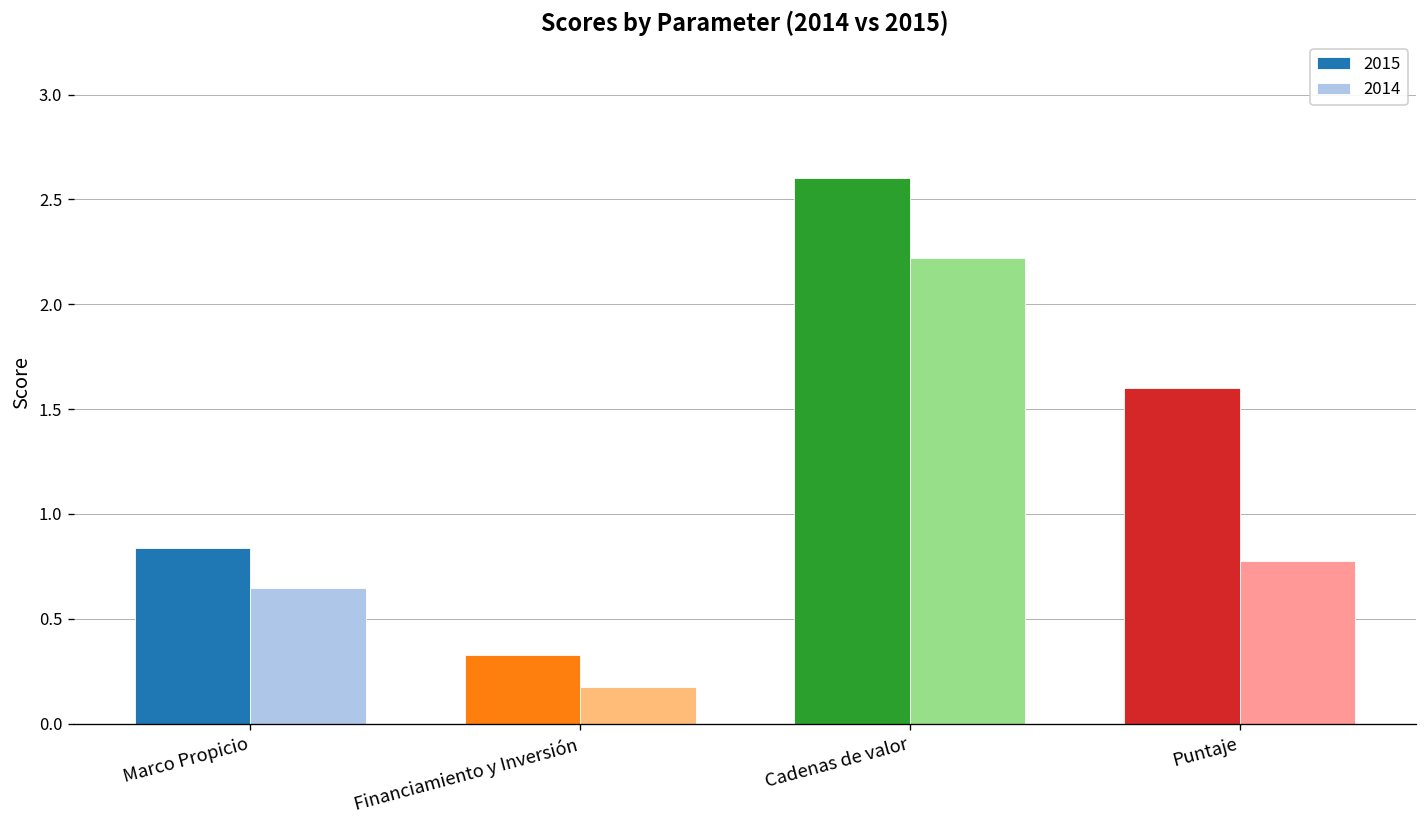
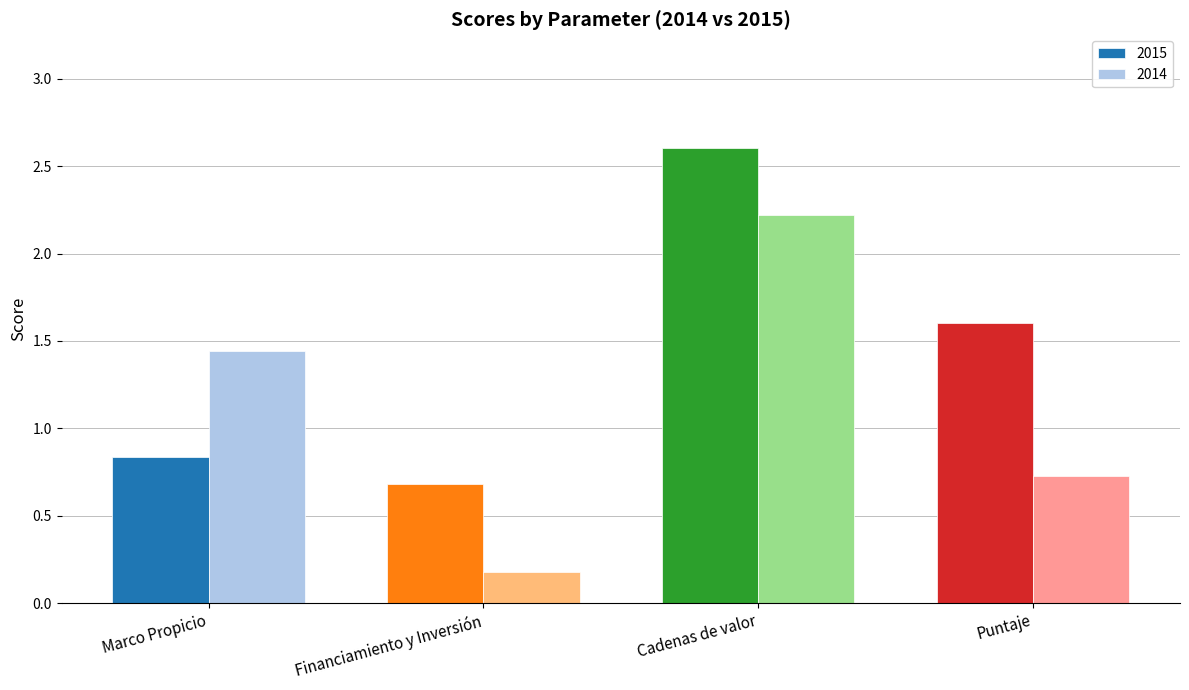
  {
    "2015": {
      "Marco Propicio": 0.84,
-     "Financiamiento y Inversión": 0.33,
+     "Financiamiento y Inversión": 0.68,
      "Cadenas de valor": 2.60,
      "Puntaje": 1.60
    },
    "2014": {
-     "Marco Propicio": 0.65,
+     "Marco Propicio": 1.44,
      "Financiamiento y Inversión": 0.18,
      "Cadenas de valor": 2.22,
-     "Puntaje": 0.78
+     "Puntaje": 0.73
    }
  }
